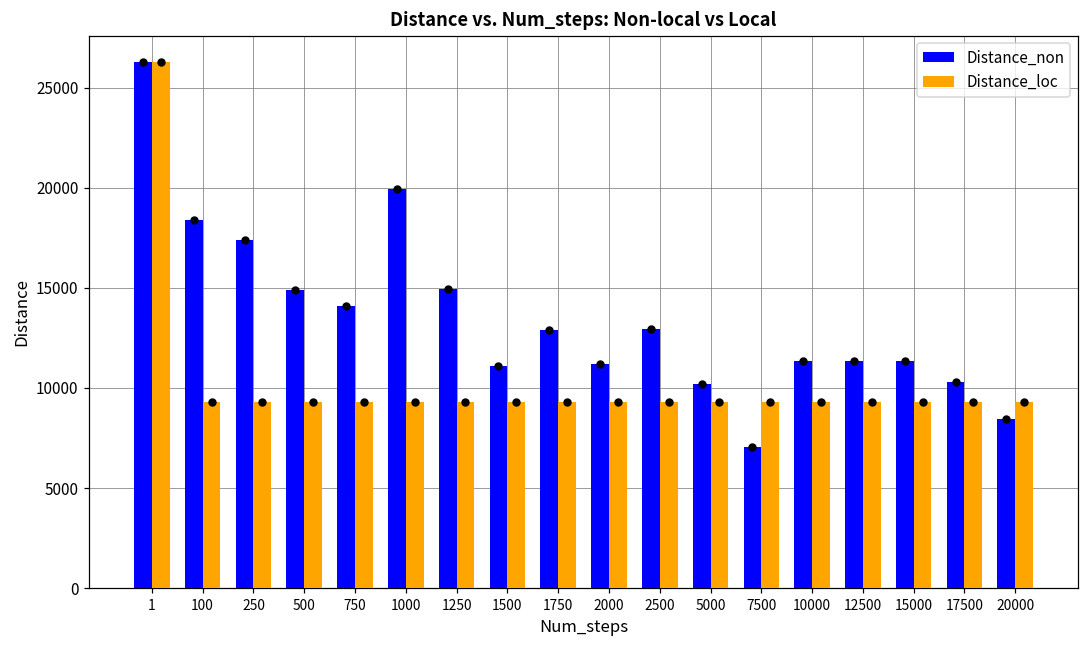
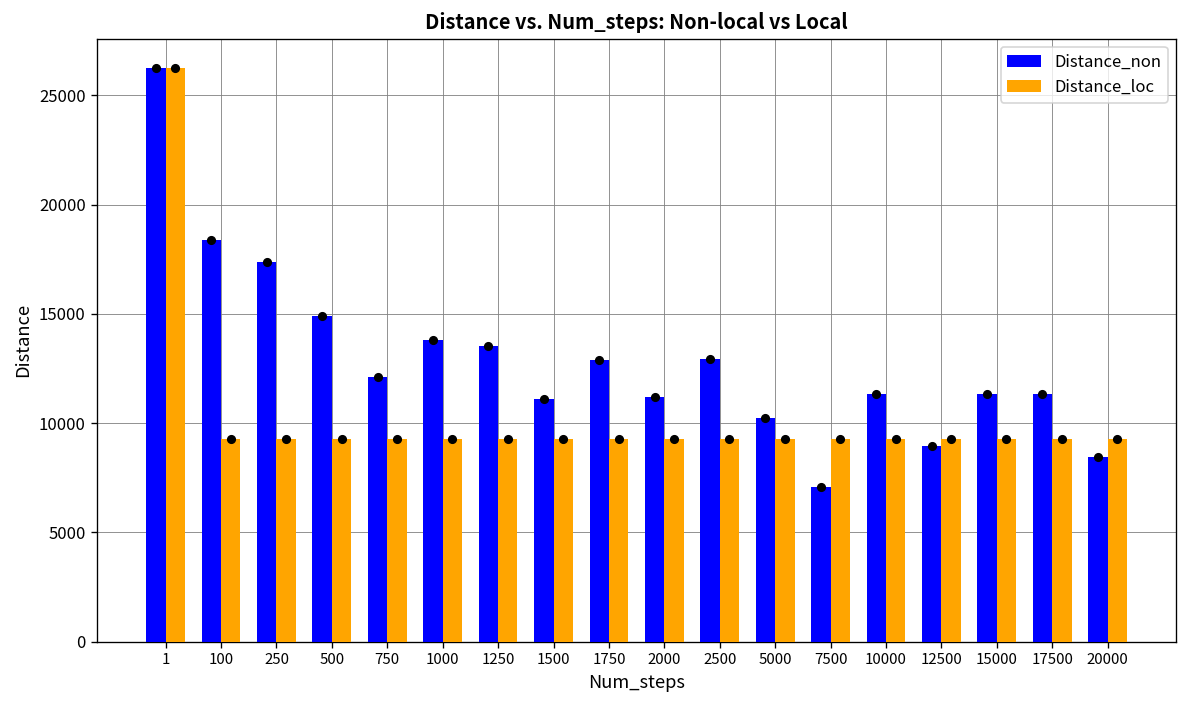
  {
    "Distance_non": {
      "1": 26300,
      "100": 18400,
      "250": 17400,
      "500": 14900,
-     "750": 14100,
-     "1000": 19900,
-     "1250": 14900,
+     "750": 12100,
+     "1000": 13800,
+     "1250": 13500,
      "1500": 11100,
      "1750": 12900,
      "2000": 11200,
      "2500": 13000,
      "5000": 10200,
      "7500": 7100,
      "10000": 11300,
-     "12500": 11300,
+     "12500": 8900,
      "15000": 11300,
-     "17500": 10300,
+     "17500": 11300,
      "20000": 8500
    },
    "Distance_loc": {
      "1": 26300,
      "100": 9300,
      "250": 9300,
      "500": 9300,
      "750": 9300,
      "1000": 9300,
      "1250": 9300,
      "1500": 9300,
      "1750": 9300,
      "2000": 9300,
      "2500": 9300,
      "5000": 9300,
      "7500": 9300,
      "10000": 9300,
      "12500": 9300,
      "15000": 9300,
      "17500": 9300,
      "20000": 9300
    }
  }
